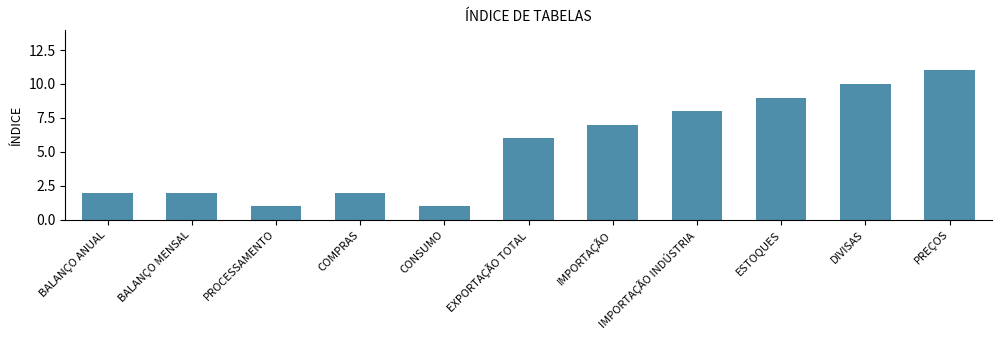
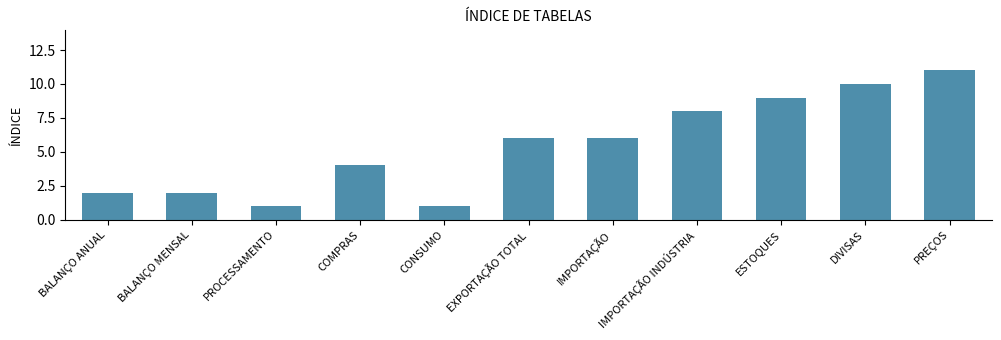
  {
    "BALANÇO ANUAL": 2,
    "BALANÇO MENSAL": 2,
    "PROCESSAMENTO": 1,
-   "COMPRAS": 2,
+   "COMPRAS": 4,
    "CONSUMO": 1,
    "EXPORTAÇÃO TOTAL": 6,
-   "IMPORTAÇÃO": 7,
+   "IMPORTAÇÃO": 6,
    "IMPORTAÇÃO INDÚSTRIA": 8,
    "ESTOQUES": 9,
    "DIVISAS": 10,
    "PREÇOS": 11
  }
